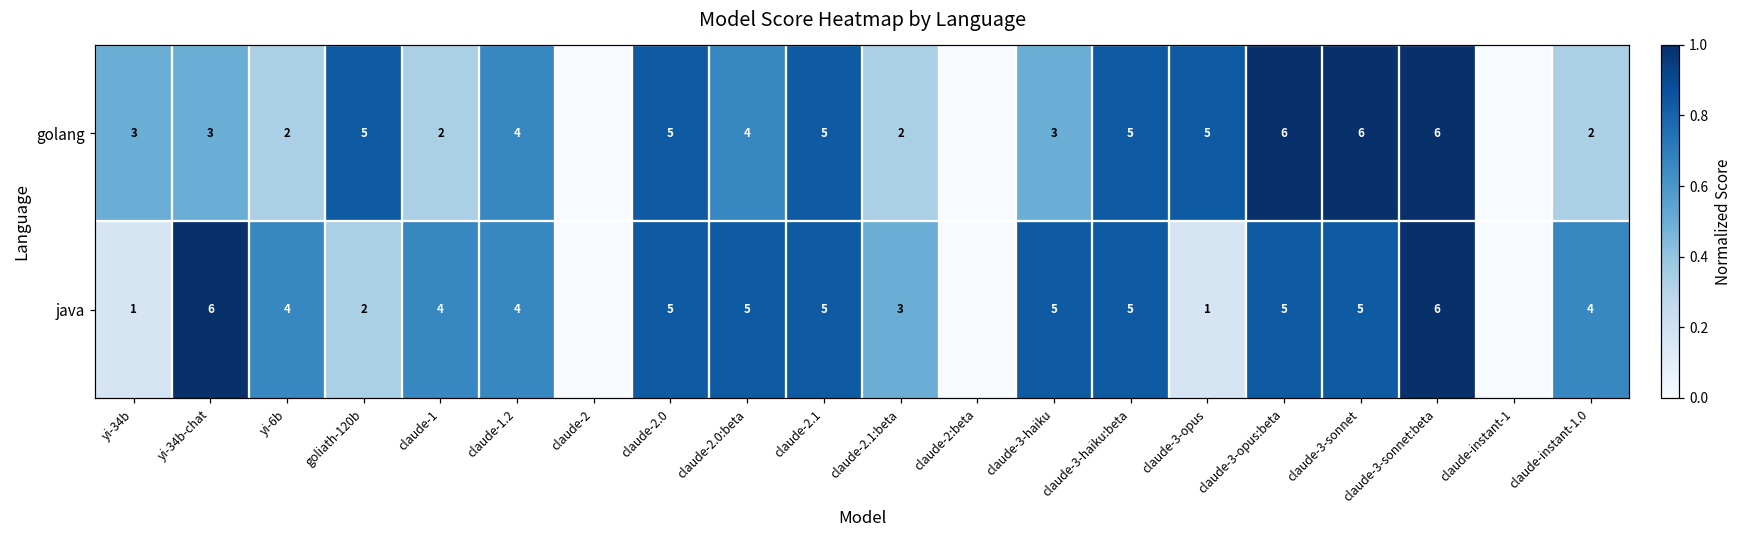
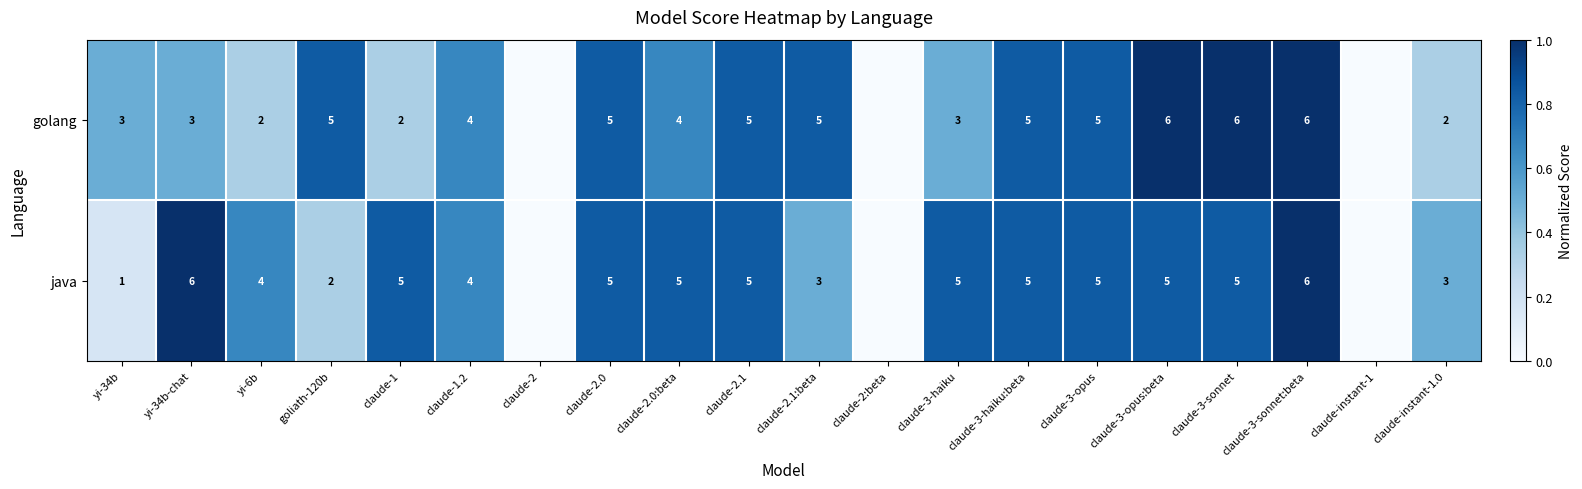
  {
    "golang": {
      "yi-34b": 3,
      "yi-34b-chat": 3,
      "yi-6b": 2,
      "goliath-120b": 5,
      "claude-1": 2,
      "claude-1.2": 4,
      "claude-2.0": 5,
      "claude-2.0:beta": 4,
      "claude-2.1": 5,
-     "claude-2.1:beta": 2,
+     "claude-2.1:beta": 5,
      "claude-3-haiku": 3,
      "claude-3-haiku:beta": 5,
      "claude-3-opus": 5,
      "claude-3-opus:beta": 6,
      "claude-3-sonnet": 6,
      "claude-3-sonnet:beta": 6,
      "claude-instant-1.0": 2
    },
    "java": {
      "yi-34b": 1,
      "yi-34b-chat": 6,
      "yi-6b": 4,
      "goliath-120b": 2,
-     "claude-1": 4,
+     "claude-1": 5,
      "claude-1.2": 4,
      "claude-2.0": 5,
      "claude-2.0:beta": 5,
      "claude-2.1": 5,
      "claude-2.1:beta": 3,
      "claude-3-haiku": 5,
      "claude-3-haiku:beta": 5,
-     "claude-3-opus": 1,
+     "claude-3-opus": 5,
      "claude-3-opus:beta": 5,
      "claude-3-sonnet": 5,
      "claude-3-sonnet:beta": 6,
-     "claude-instant-1.0": 4
+     "claude-instant-1.0": 3
    }
  }
